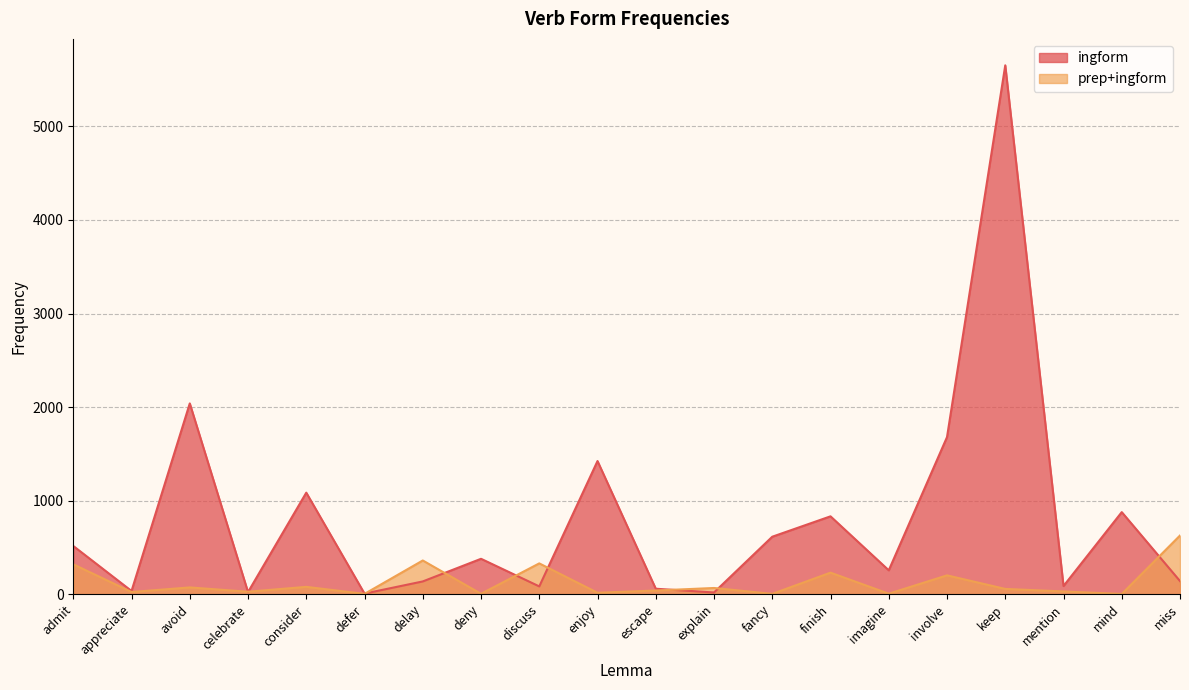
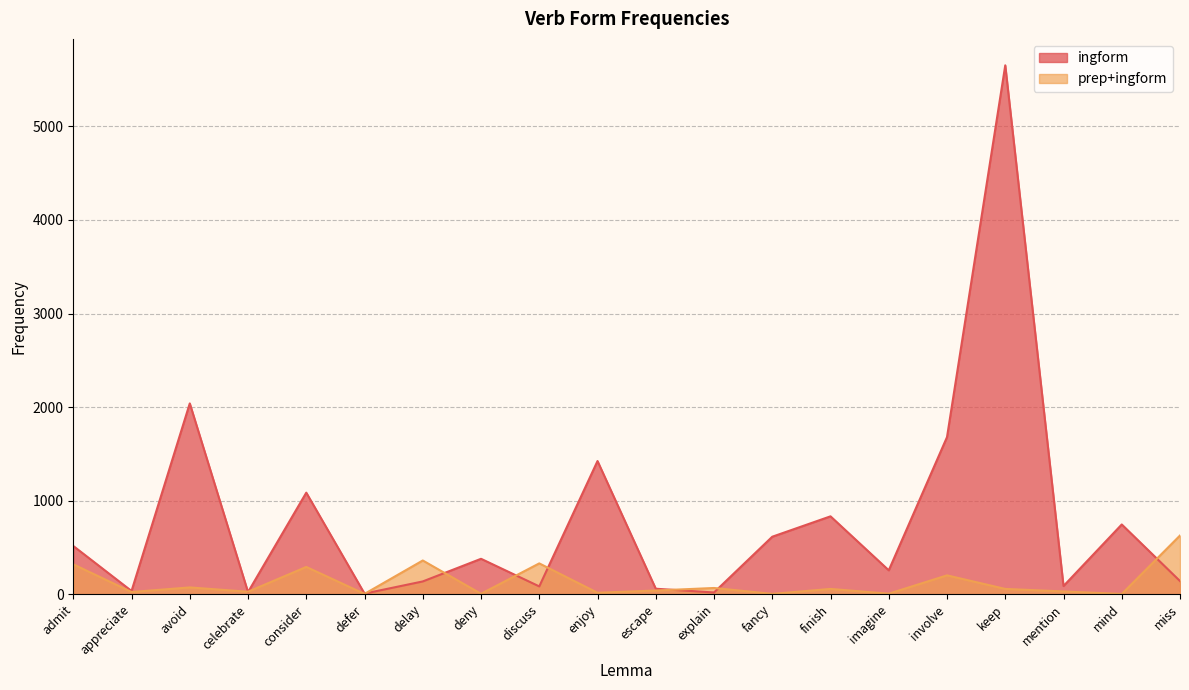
  {
    "ingform": {
      "admit": 500,
      "avoid": 2000,
      "consider": 1100,
      "delay": 100,
      "deny": 400,
      "discuss": 100,
      "enjoy": 1400,
      "explain": 0,
      "fancy": 600,
      "finish": 800,
      "imagine": 300,
      "involve": 1700,
      "keep": 5700,
      "mention": 100,
-     "mind": 900,
+     "mind": 700,
      "miss": 100
    },
    "prep+ingform": {
      "admit": 300,
      "avoid": 100,
-     "consider": 100,
+     "consider": 300,
      "delay": 400,
      "deny": 0,
      "discuss": 300,
      "enjoy": 0,
      "explain": 100,
      "fancy": 0,
-     "finish": 200,
+     "finish": 100,
      "imagine": 0,
      "involve": 200,
      "keep": 100,
      "mention": 0,
      "mind": 0,
      "miss": 600
    }
  }
